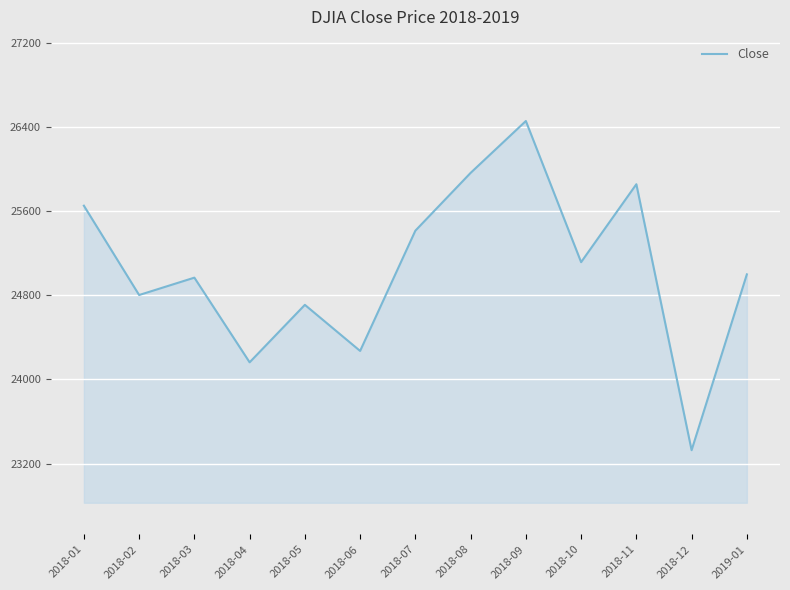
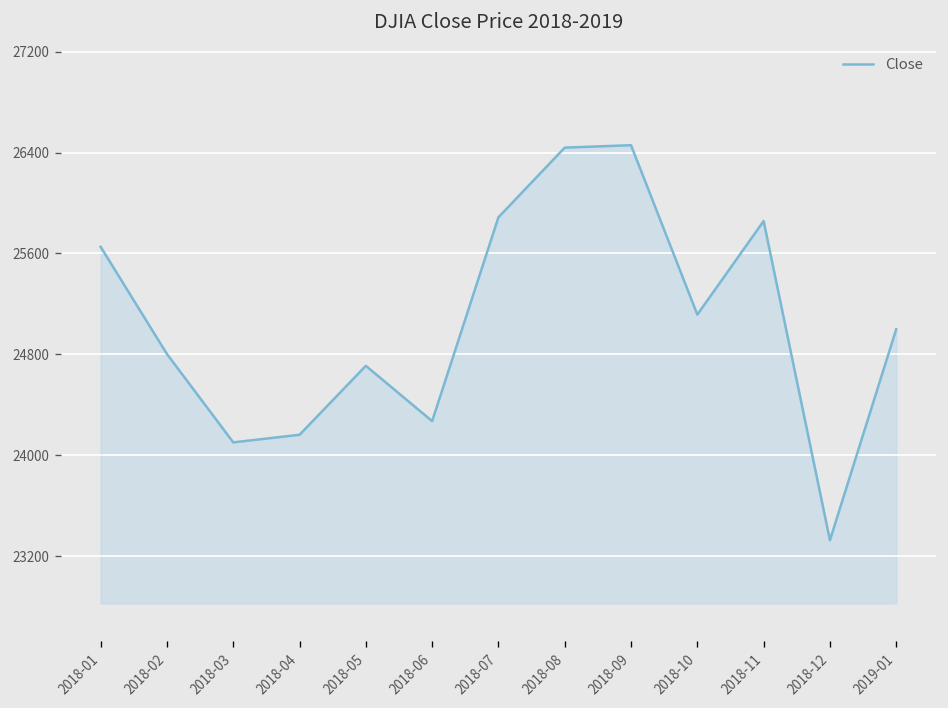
  {
    "2018-01": 25650,
    "2018-02": 24800,
-   "2018-03": 24970,
+   "2018-03": 24100,
    "2018-04": 24160,
    "2018-05": 24710,
    "2018-06": 24270,
-   "2018-07": 25420,
-   "2018-08": 25960,
+   "2018-07": 25890,
+   "2018-08": 26440,
    "2018-09": 26460,
    "2018-10": 25120,
    "2018-11": 25860,
    "2018-12": 23330,
    "2019-01": 25000
  }
